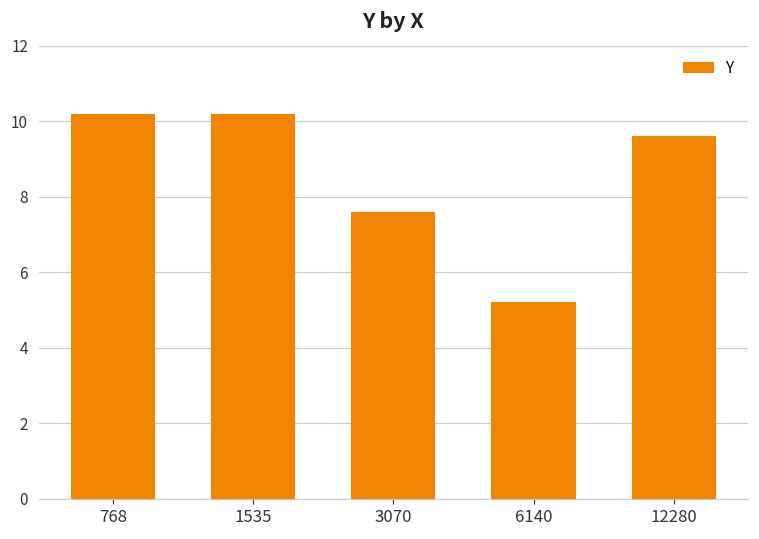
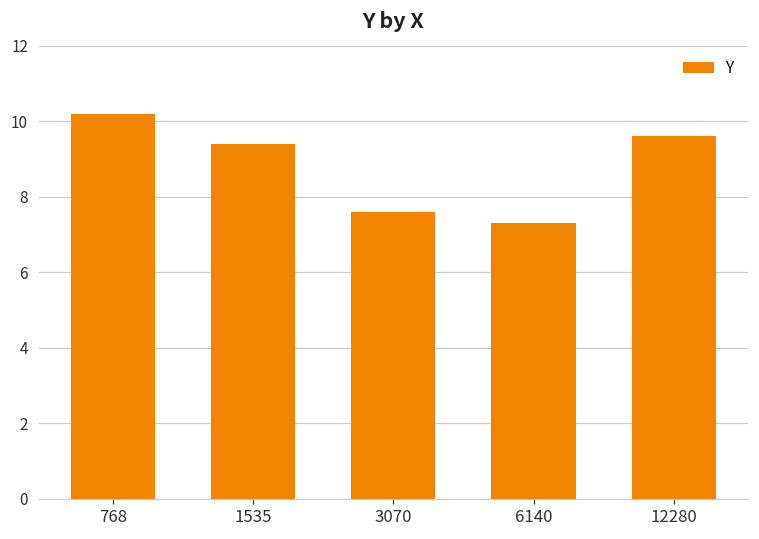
  {
    "768": 10.2,
-   "1535": 10.2,
+   "1535": 9.4,
    "3070": 7.6,
-   "6140": 5.2,
+   "6140": 7.3,
    "12280": 9.6
  }
